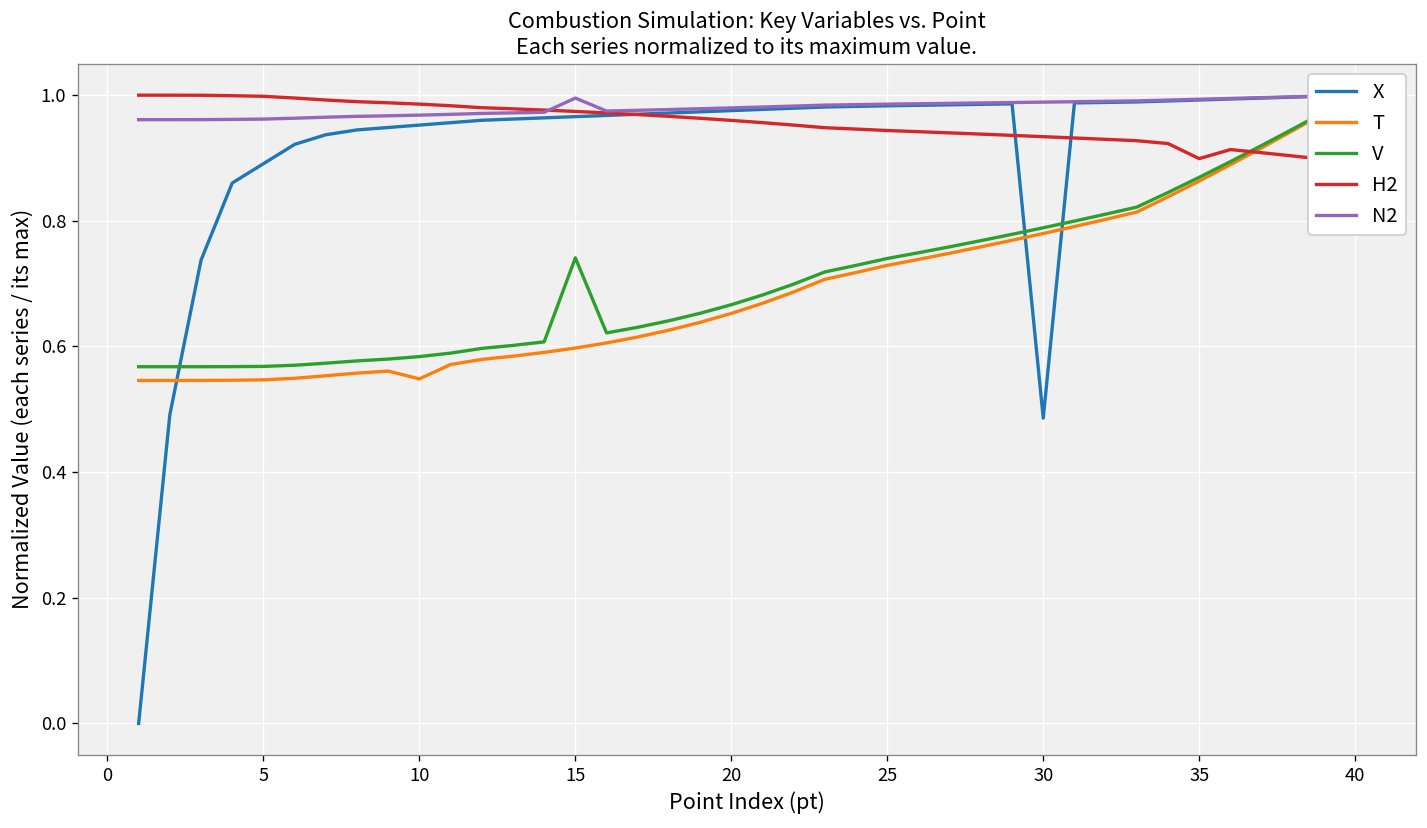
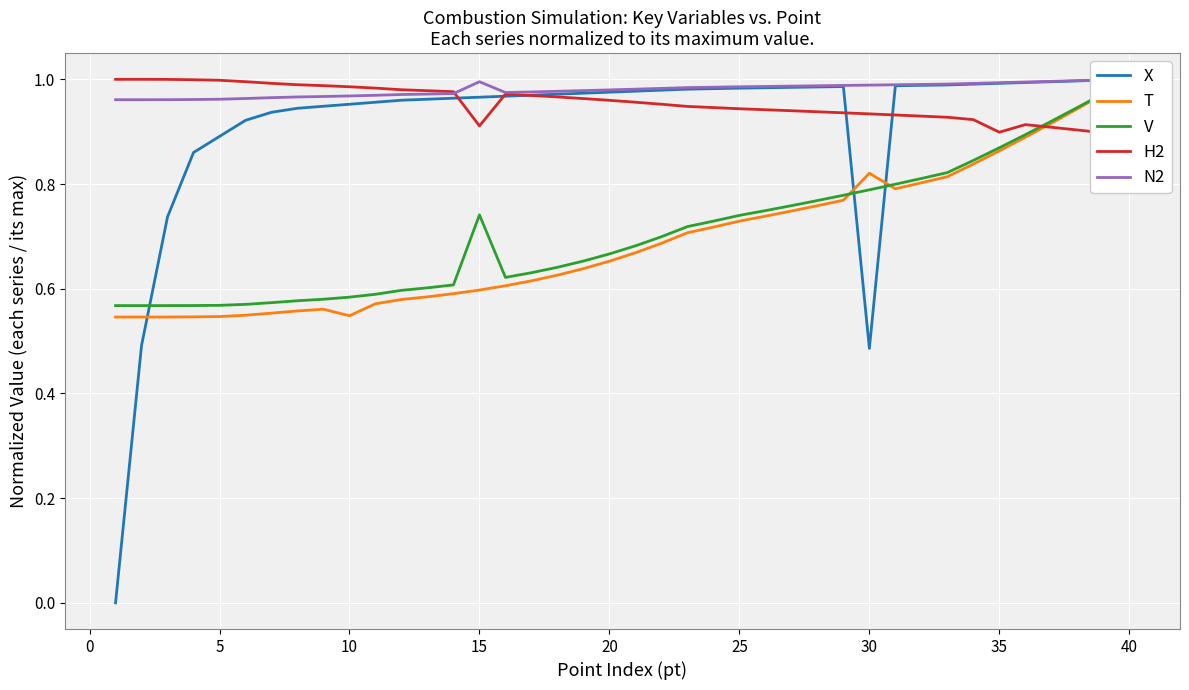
  {
    "X": {
      "5": 0.89,
      "10": 0.95,
      "15": 0.97,
      "30": 0.49
    },
    "T": {
      "5": 0.55,
      "10": 0.55,
      "15": 0.60,
      "20": 0.65,
      "25": 0.73,
-     "30": 0.78,
+     "30": 0.82,
      "35": 0.86
    },
    "V": {
      "5": 0.57,
      "10": 0.58,
      "15": 0.74,
      "20": 0.67,
      "25": 0.74,
      "30": 0.79,
      "35": 0.87
    },
    "H2": {
      "5": 1.00,
      "10": 0.99,
-     "15": 0.97,
+     "15": 0.91,
      "20": 0.96,
      "25": 0.94,
      "30": 0.93,
      "35": 0.90
    },
    "N2": {
      "5": 0.96,
      "10": 0.97,
      "15": 1.00,
      "30": 0.99
    }
  }
